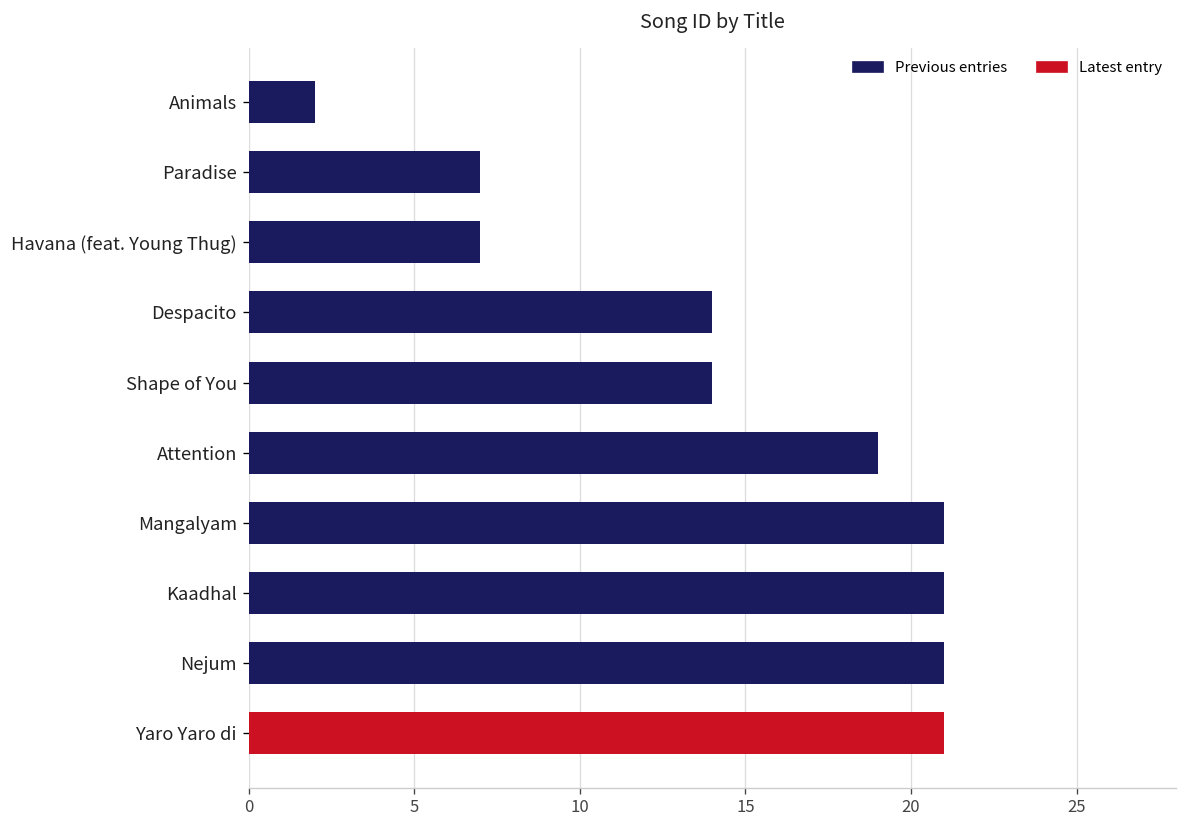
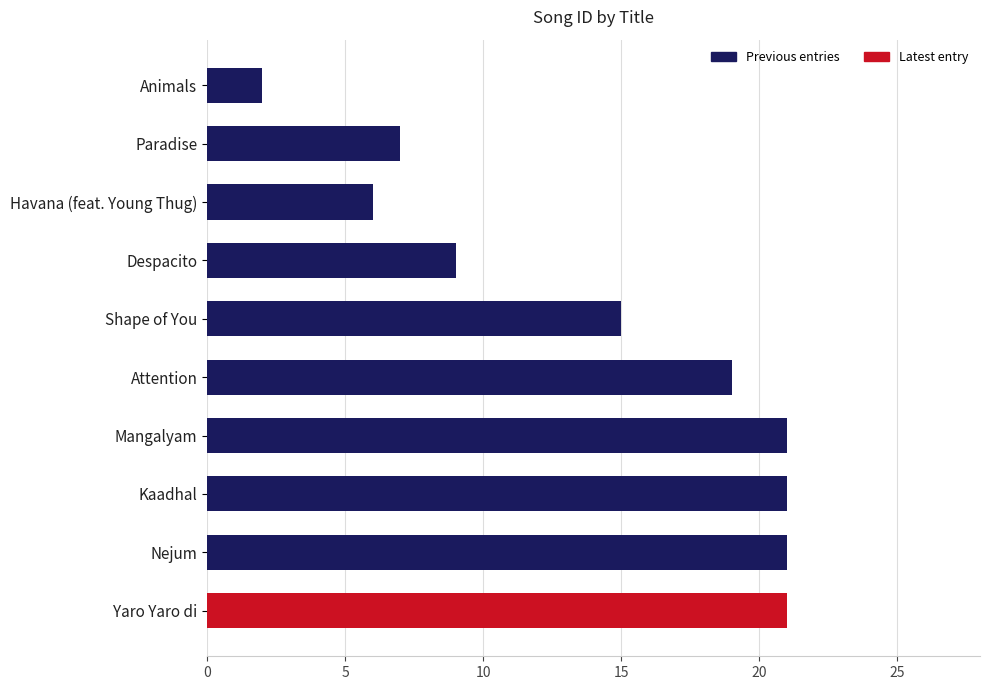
  {
    "Animals": 2,
    "Paradise": 7,
-   "Havana (feat. Young Thug)": 7,
-   "Despacito": 14,
-   "Shape of You": 14,
+   "Havana (feat. Young Thug)": 6,
+   "Despacito": 9,
+   "Shape of You": 15,
    "Attention": 19,
    "Mangalyam": 21,
    "Kaadhal": 21,
    "Nejum": 21,
    "Yaro Yaro di": 21
  }
